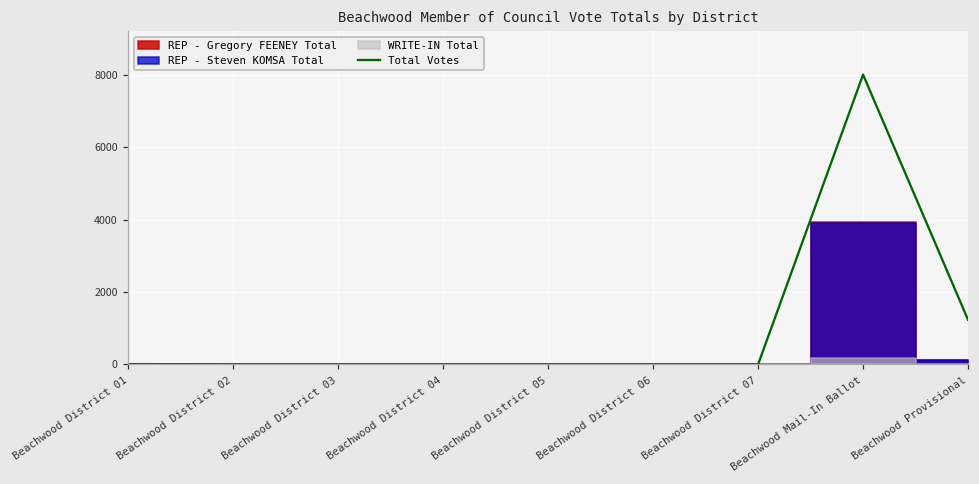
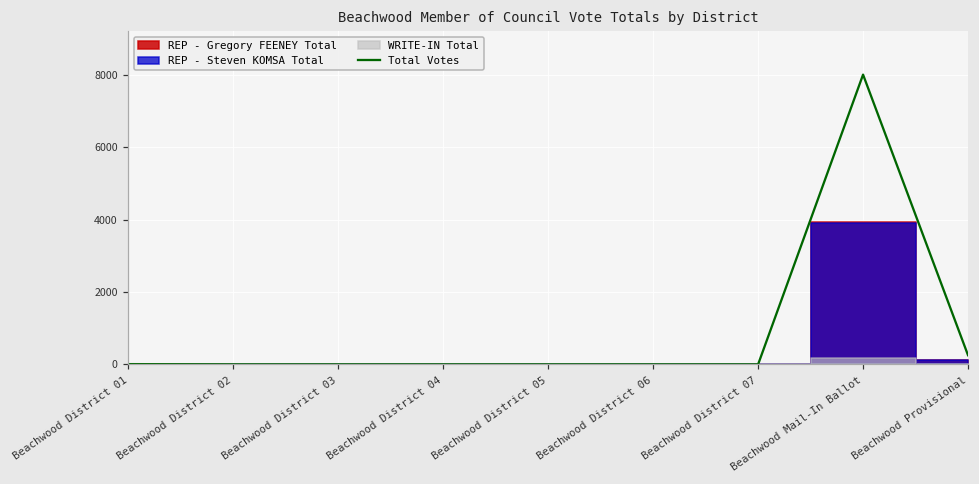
  {
    "Total Votes": {
      "Beachwood District 02": 0,
      "Beachwood District 03": 0,
      "Beachwood District 04": 0,
      "Beachwood District 05": 0,
      "Beachwood District 06": 0,
      "Beachwood District 07": 0,
      "Beachwood Mail-In Ballot": 8000,
-     "Beachwood Provisional": 1200
+     "Beachwood Provisional": 300
    }
  }
